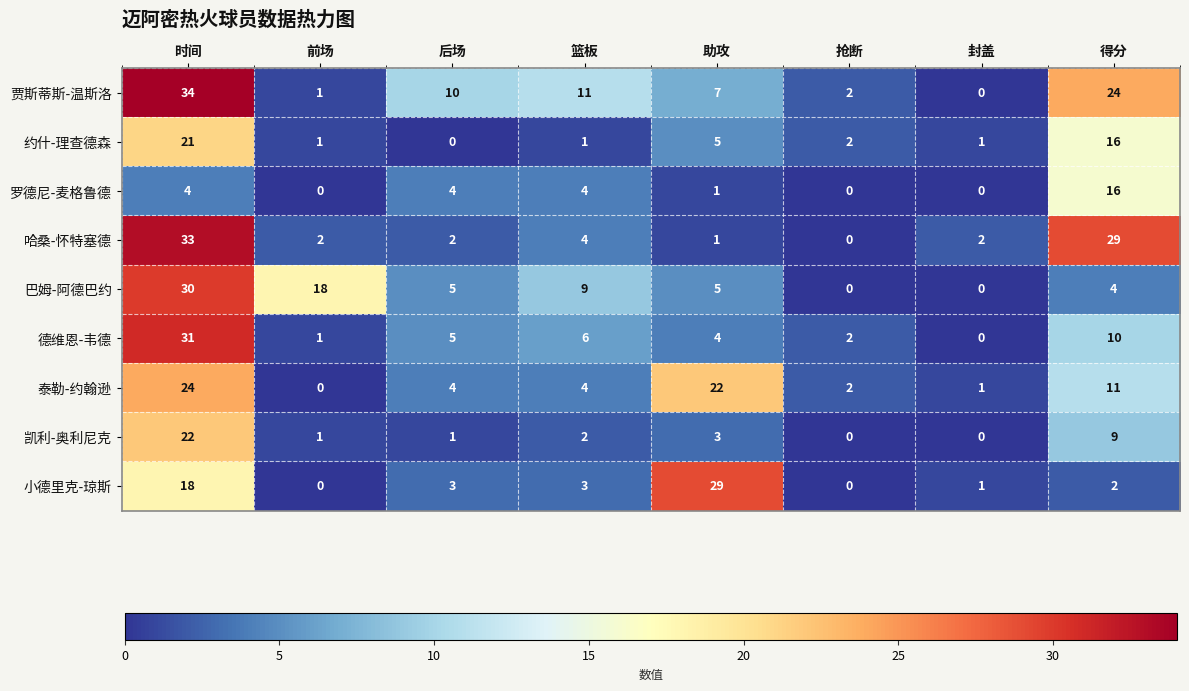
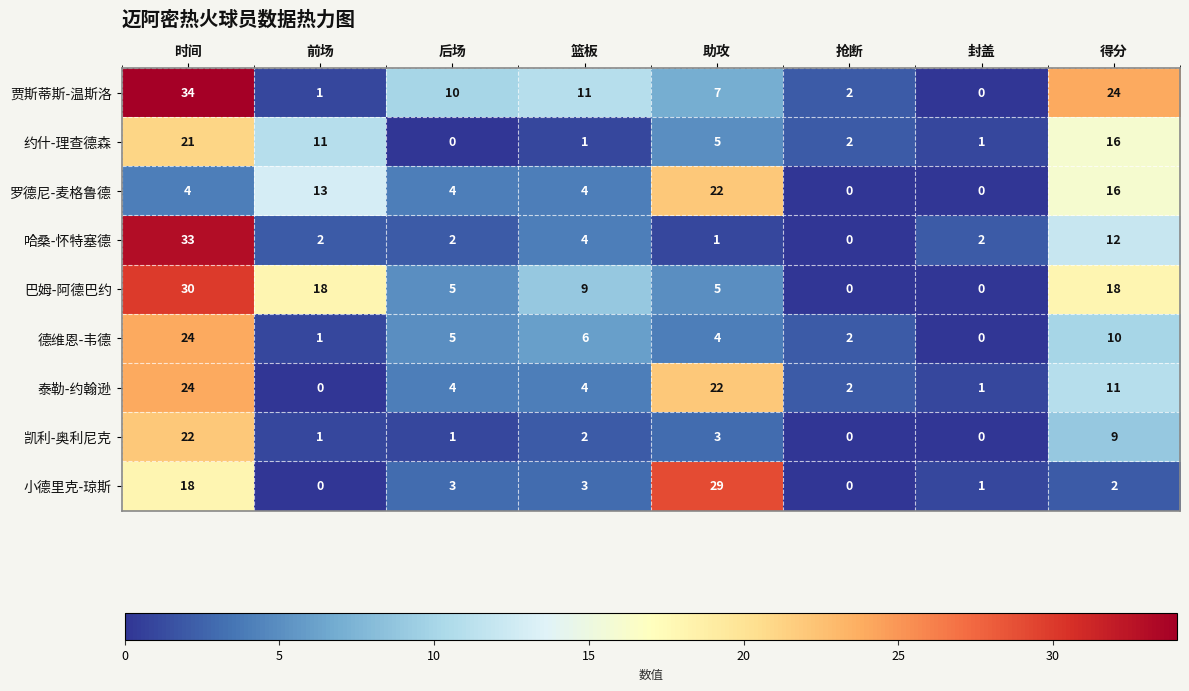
  {
    "贾斯蒂斯-温斯洛": {
      "时间": 34,
      "前场": 1,
      "后场": 10,
      "篮板": 11,
      "助攻": 7,
      "抢断": 2,
      "封盖": 0,
      "得分": 24
    },
    "约什-理查德森": {
      "时间": 21,
-     "前场": 1,
+     "前场": 11,
      "后场": 0,
      "篮板": 1,
      "助攻": 5,
      "抢断": 2,
      "封盖": 1,
      "得分": 16
    },
    "罗德尼-麦格鲁德": {
      "时间": 4,
-     "前场": 0,
+     "前场": 13,
      "后场": 4,
      "篮板": 4,
-     "助攻": 1,
+     "助攻": 22,
      "抢断": 0,
      "封盖": 0,
      "得分": 16
    },
    "哈桑-怀特塞德": {
      "时间": 33,
      "前场": 2,
      "后场": 2,
      "篮板": 4,
      "助攻": 1,
      "抢断": 0,
      "封盖": 2,
-     "得分": 29
+     "得分": 12
    },
    "巴姆-阿德巴约": {
      "时间": 30,
      "前场": 18,
      "后场": 5,
      "篮板": 9,
      "助攻": 5,
      "抢断": 0,
      "封盖": 0,
-     "得分": 4
+     "得分": 18
    },
    "德维恩-韦德": {
-     "时间": 31,
+     "时间": 24,
      "前场": 1,
      "后场": 5,
      "篮板": 6,
      "助攻": 4,
      "抢断": 2,
      "封盖": 0,
      "得分": 10
    },
    "泰勒-约翰逊": {
      "时间": 24,
      "前场": 0,
      "后场": 4,
      "篮板": 4,
      "助攻": 22,
      "抢断": 2,
      "封盖": 1,
      "得分": 11
    },
    "凯利-奥利尼克": {
      "时间": 22,
      "前场": 1,
      "后场": 1,
      "篮板": 2,
      "助攻": 3,
      "抢断": 0,
      "封盖": 0,
      "得分": 9
    },
    "小德里克-琼斯": {
      "时间": 18,
      "前场": 0,
      "后场": 3,
      "篮板": 3,
      "助攻": 29,
      "抢断": 0,
      "封盖": 1,
      "得分": 2
    }
  }
